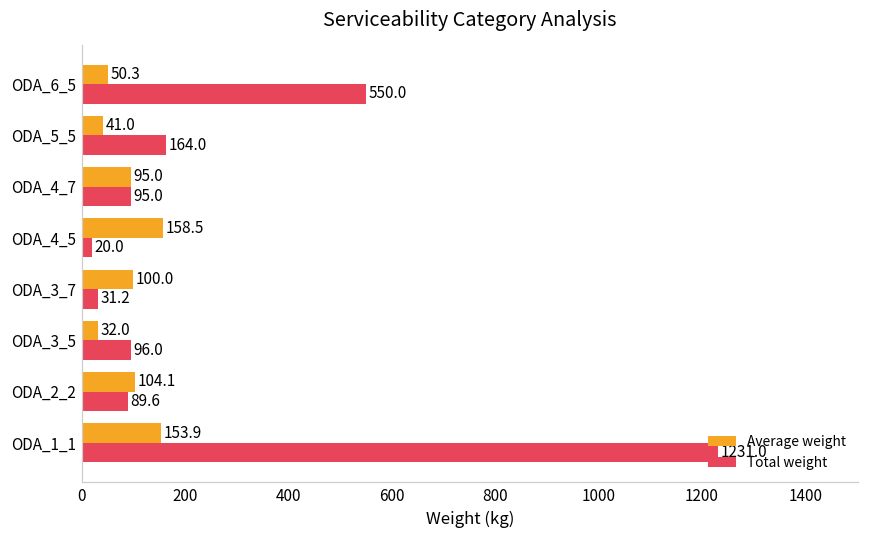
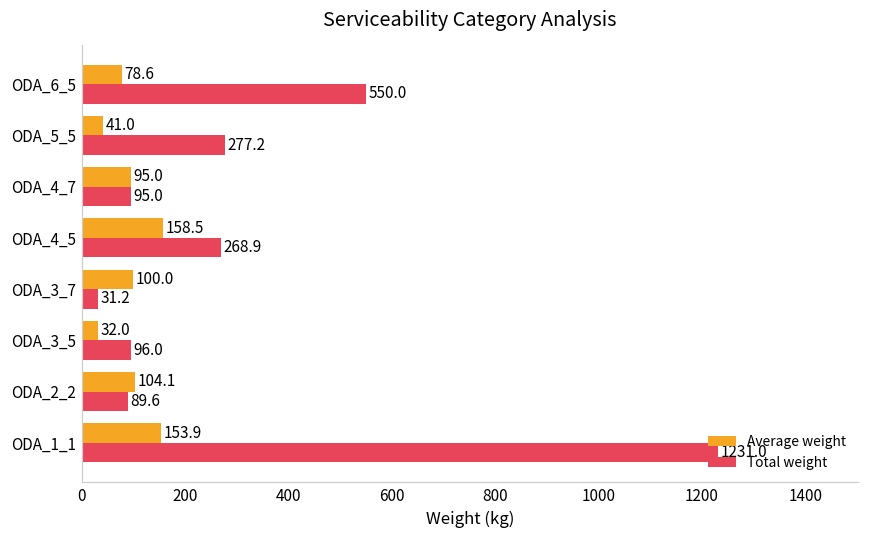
  {
    "Average weight": {
-     "ODA_6_5": 50.3,
+     "ODA_6_5": 78.6,
      "ODA_5_5": 41.0,
      "ODA_4_7": 95.0,
      "ODA_4_5": 158.5,
      "ODA_3_7": 100.0,
      "ODA_3_5": 32.0,
      "ODA_2_2": 104.1,
      "ODA_1_1": 153.9
    },
    "Total weight": {
      "ODA_6_5": 550.0,
-     "ODA_5_5": 164.0,
+     "ODA_5_5": 277.2,
      "ODA_4_7": 95.0,
-     "ODA_4_5": 20.0,
+     "ODA_4_5": 268.9,
      "ODA_3_7": 31.2,
      "ODA_3_5": 96.0,
      "ODA_2_2": 89.6,
      "ODA_1_1": 1231.0
    }
  }
